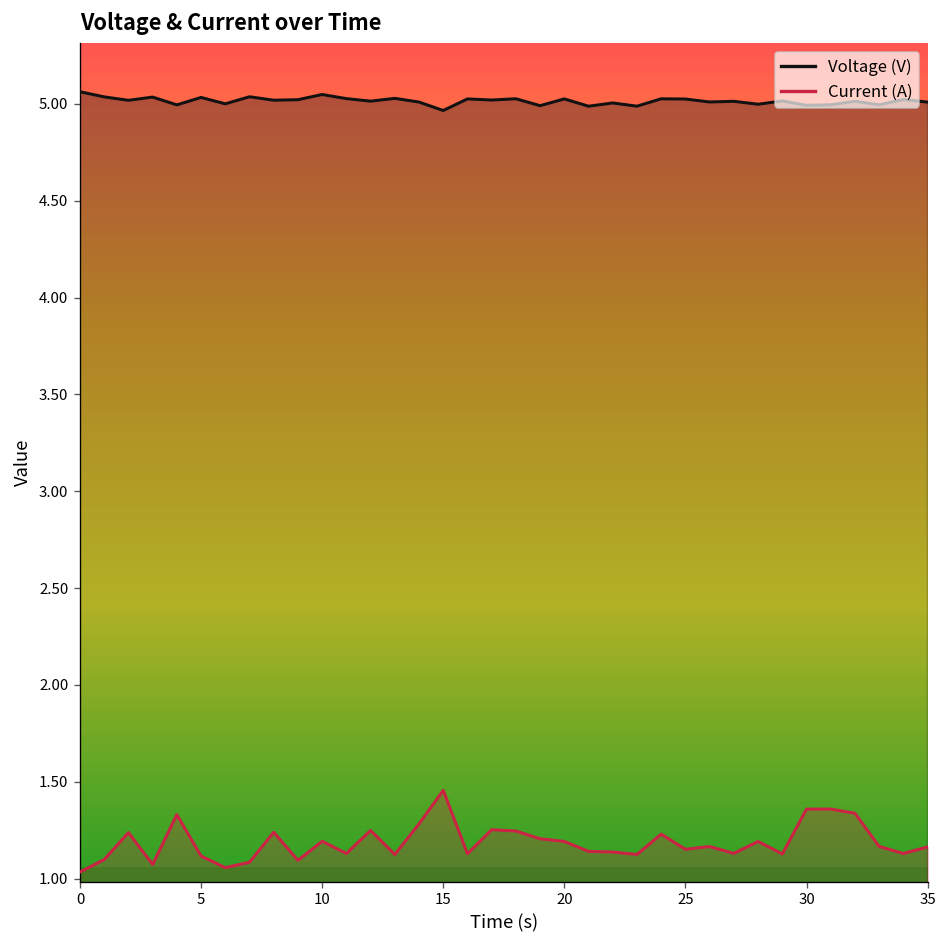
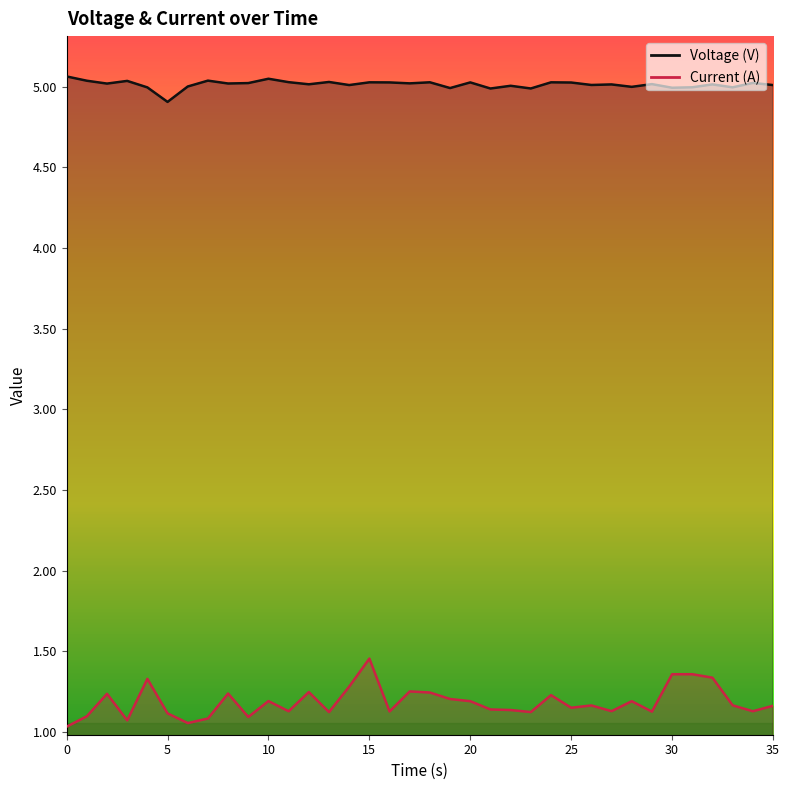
  {
    "Voltage (V)": {
      "0": 5.06,
-     "5": 5.03,
+     "5": 4.90,
      "10": 5.05,
-     "15": 4.97,
+     "15": 5.03,
      "20": 5.03,
      "25": 5.03,
      "35": 5.01
    },
    "Current (A)": {
      "5": 1.12,
      "10": 1.19,
      "15": 1.46,
      "20": 1.19,
      "25": 1.15,
      "30": 1.36,
      "35": 1.16
    }
  }
